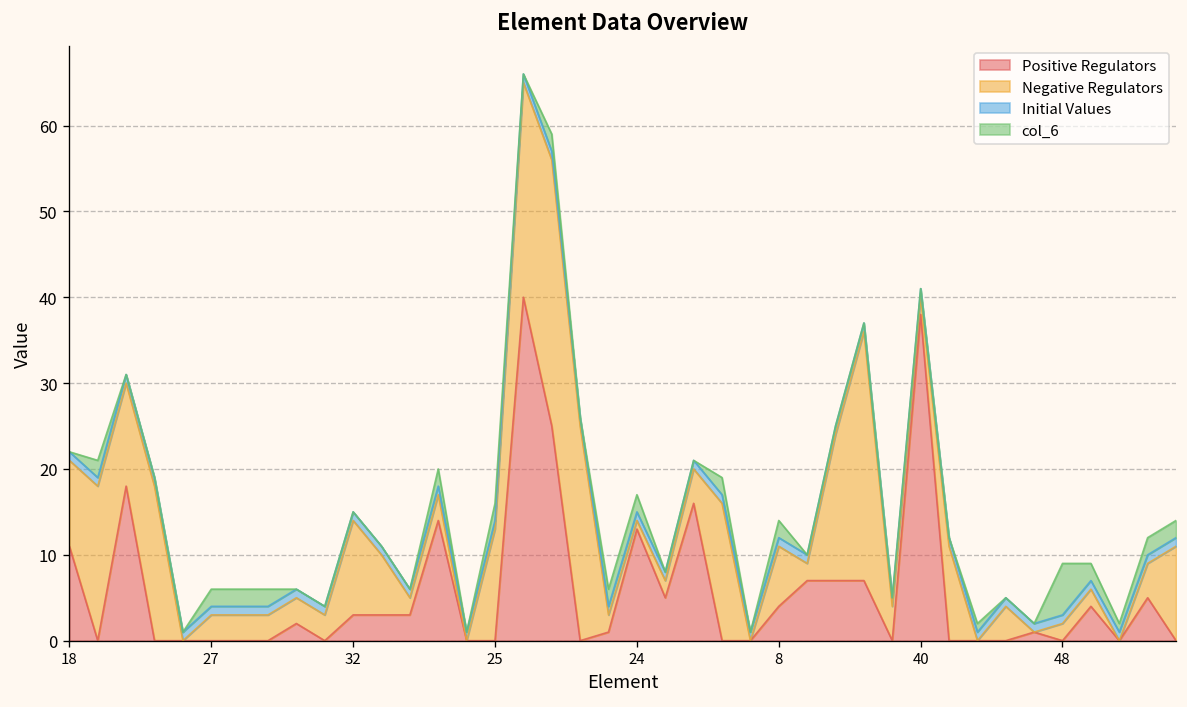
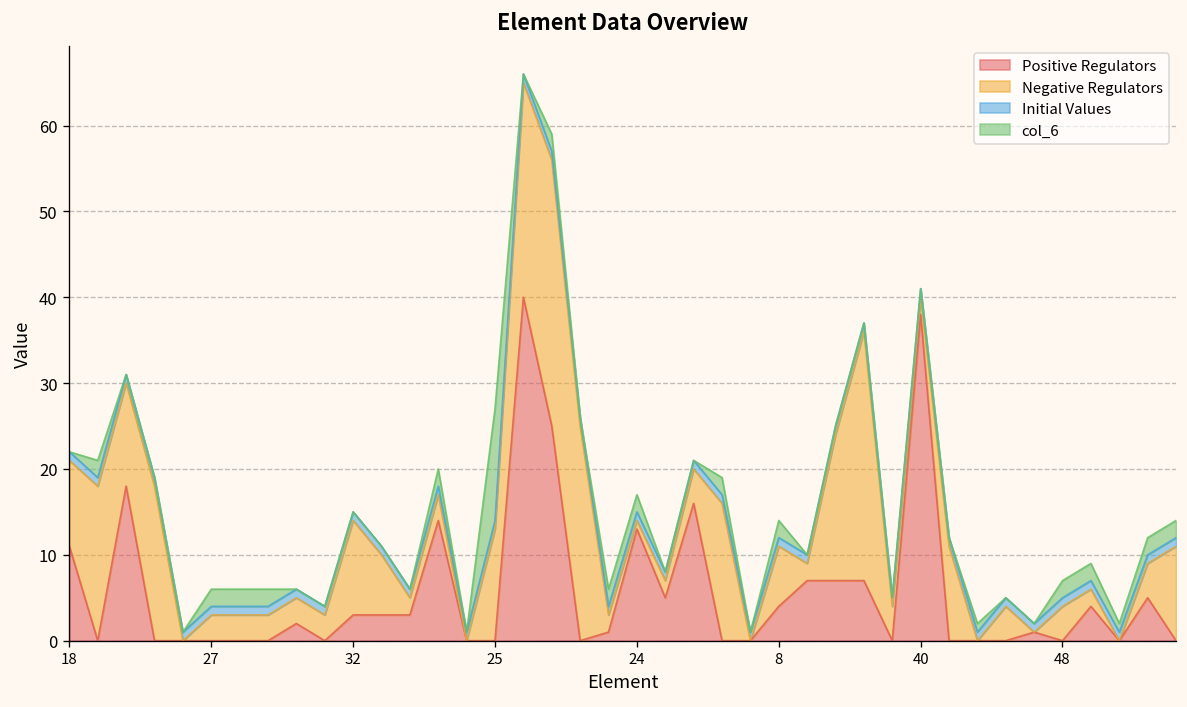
  {
    "Positive Regulators": {
      "25": 0,
      "40": 38,
      "48": 0
    },
    "Negative Regulators": {
      "25": 13,
      "40": 2,
-     "48": 2
+     "48": 4
    },
    "Initial Values": {
      "25": 1,
      "48": 1
    },
    "col_6": {
-     "25": 2,
-     "48": 6
+     "25": 13,
+     "48": 2
    }
  }
